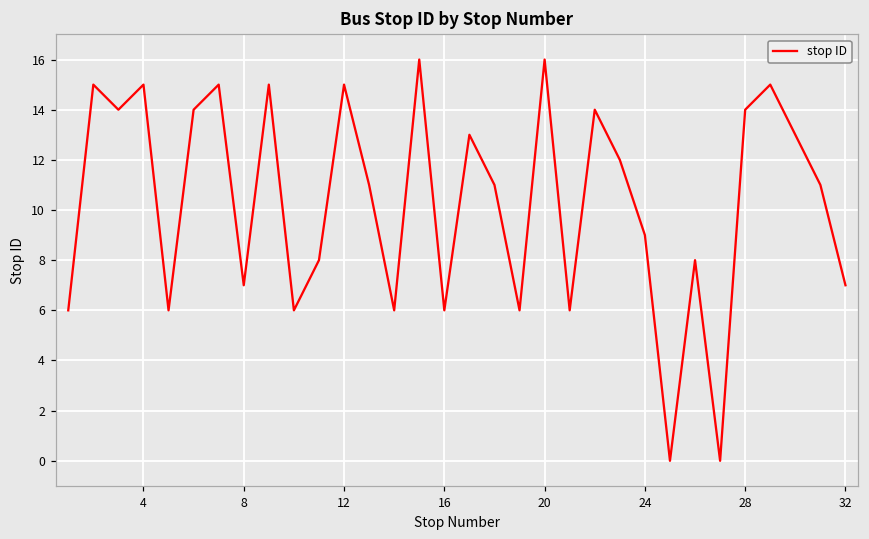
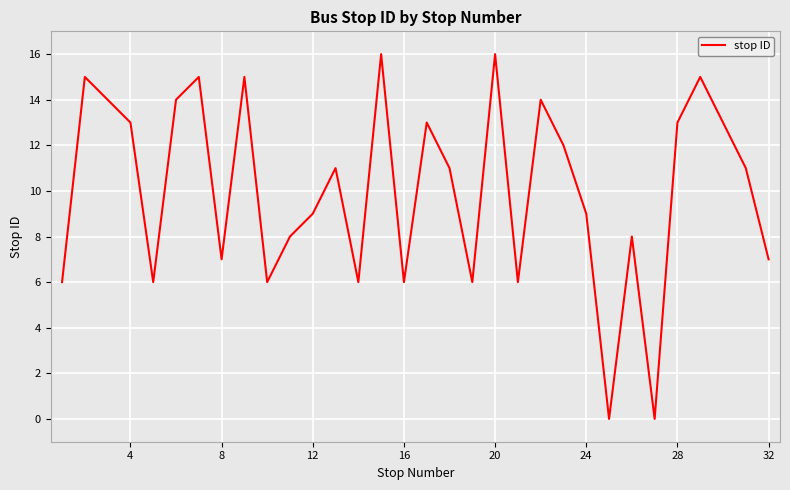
  {
-   "4": 15,
+   "4": 13,
    "8": 7,
-   "12": 15,
+   "12": 9,
    "16": 6,
    "20": 16,
    "24": 9,
-   "28": 14,
+   "28": 13,
    "32": 7
  }
